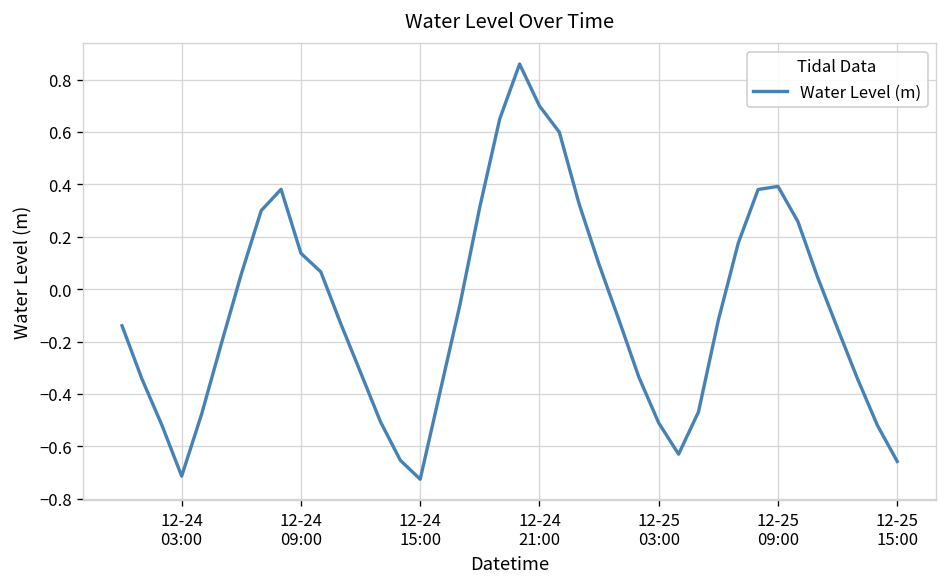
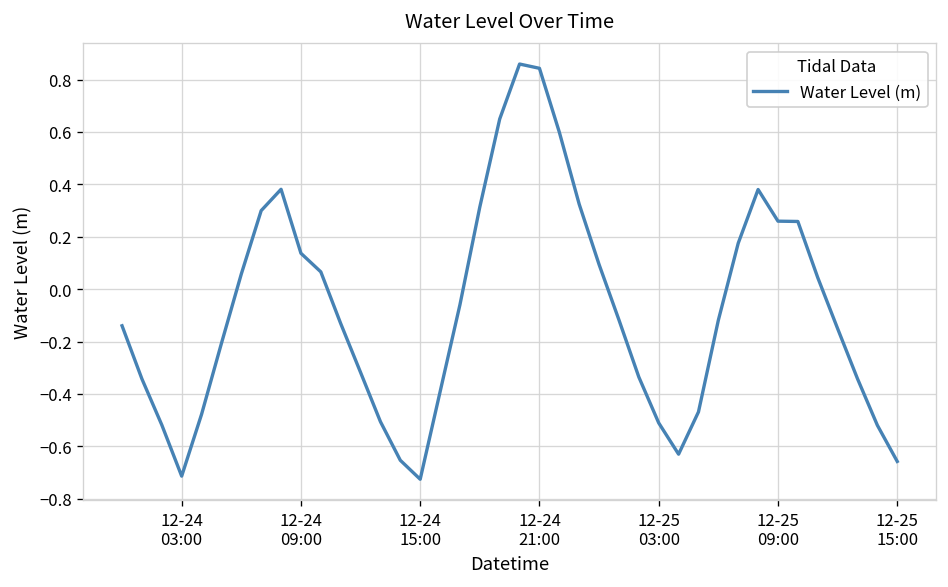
  {
    "12-24 03:00": -0.71,
    "12-24 09:00": 0.14,
    "12-24 15:00": -0.73,
-   "12-24 21:00": 0.70,
+   "12-24 21:00": 0.84,
    "12-25 03:00": -0.51,
-   "12-25 09:00": 0.39,
+   "12-25 09:00": 0.26,
    "12-25 15:00": -0.66
  }
